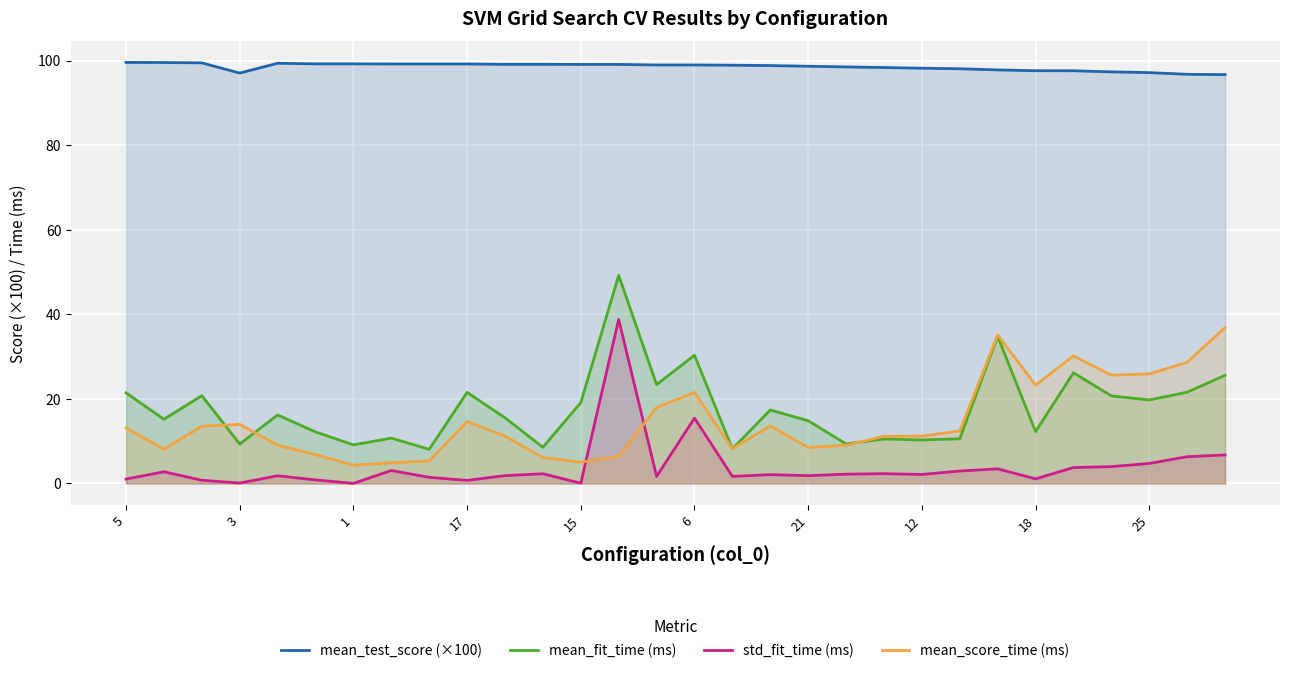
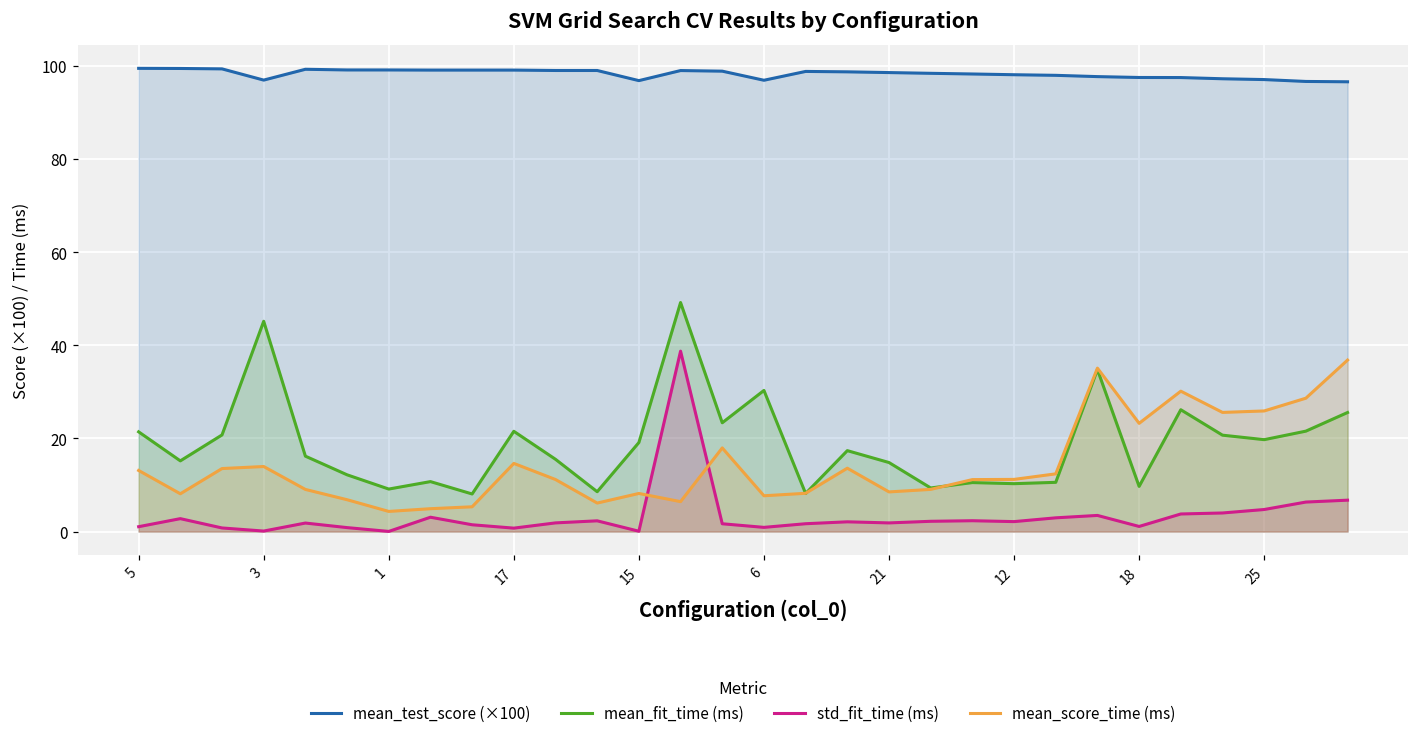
  {
    "mean_test_score (×100)": {
      "3": 97,
-     "15": 99,
-     "6": 99,
+     "15": 97,
+     "6": 97,
      "21": 99,
      "12": 98,
      "18": 98
    },
    "mean_fit_time (ms)": {
-     "3": 9,
+     "3": 45,
      "15": 19,
      "6": 30,
      "21": 15,
      "12": 10,
-     "18": 12
+     "18": 10
    },
    "std_fit_time (ms)": {
      "3": 0,
      "15": 0,
-     "6": 15,
+     "6": 1,
      "21": 2,
      "12": 2,
      "18": 1
    },
    "mean_score_time (ms)": {
      "3": 14,
-     "15": 5,
-     "6": 22,
+     "15": 8,
+     "6": 8,
      "21": 9,
      "12": 11,
      "18": 23
    }
  }
